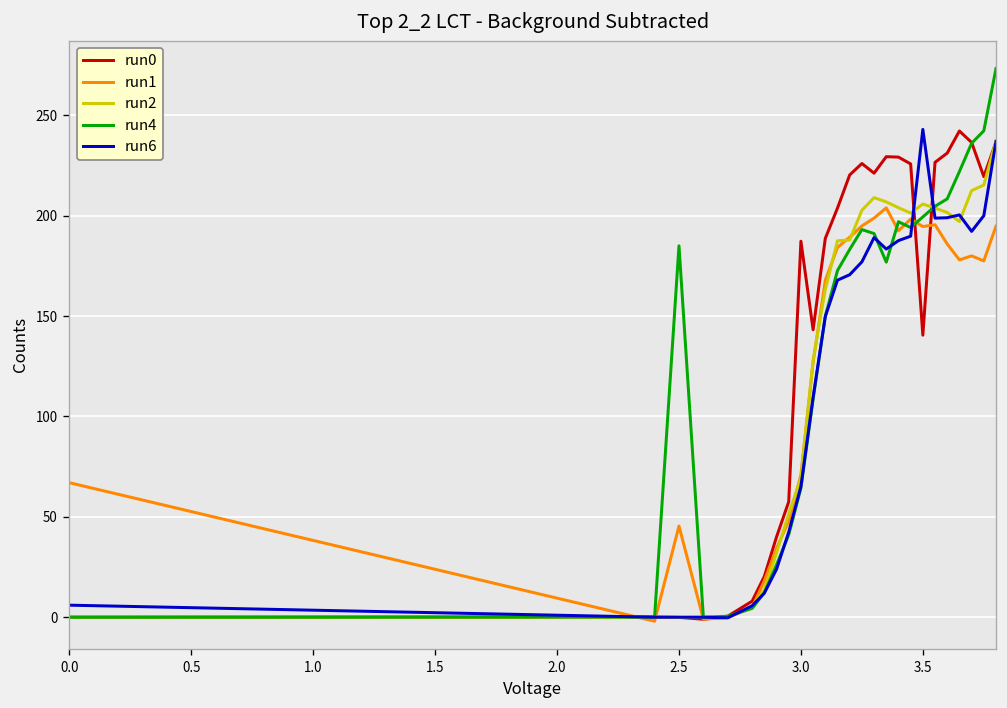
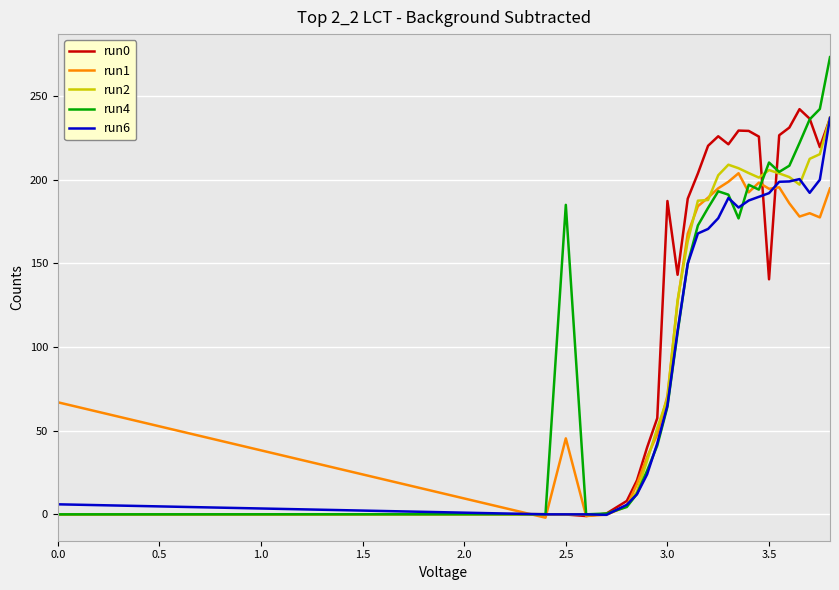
  {
    "run0": {
      "3.0": 187,
      "3.5": 141
    },
    "run1": {
      "0.0": 67,
      "2.5": 45,
      "3.0": 71,
      "3.5": 195
    },
    "run2": {
      "3.0": 69,
      "3.5": 206
    },
    "run4": {
      "2.5": 185,
-     "3.5": 199
+     "3.5": 210
    },
    "run6": {
      "0.0": 6,
-     "3.5": 243
+     "3.5": 192
    }
  }
